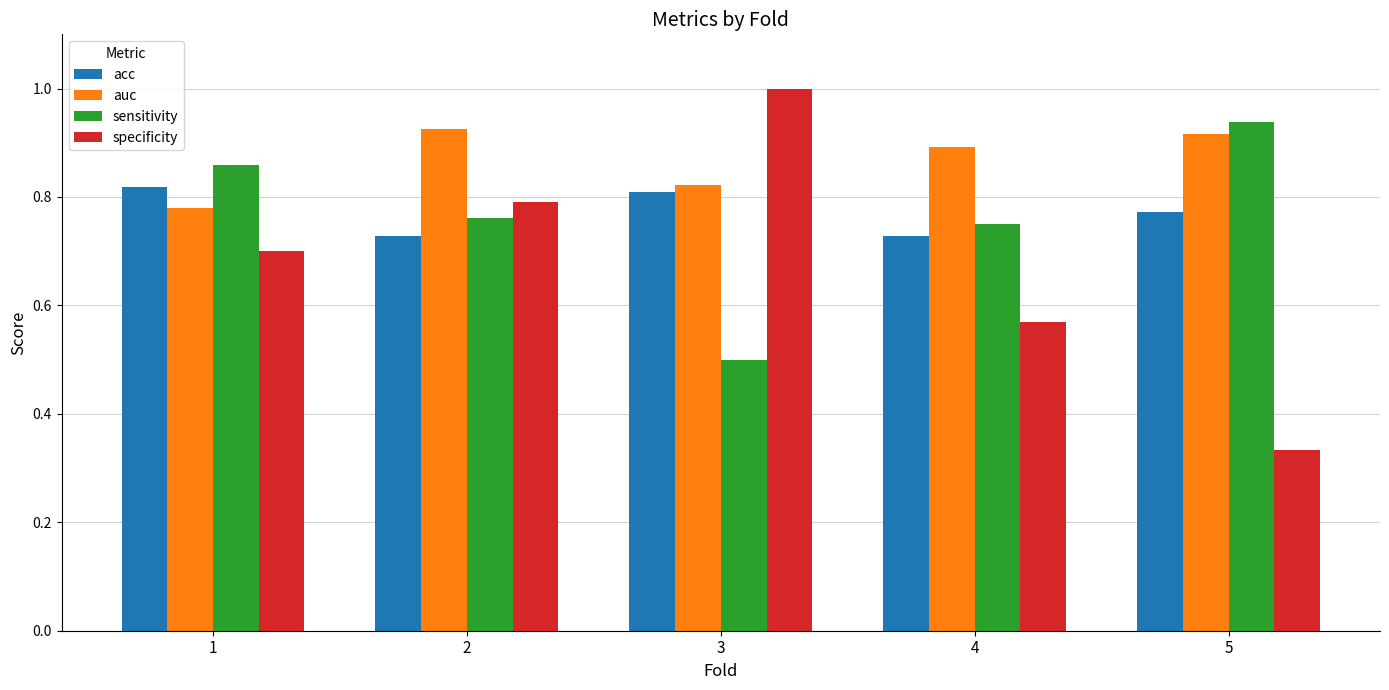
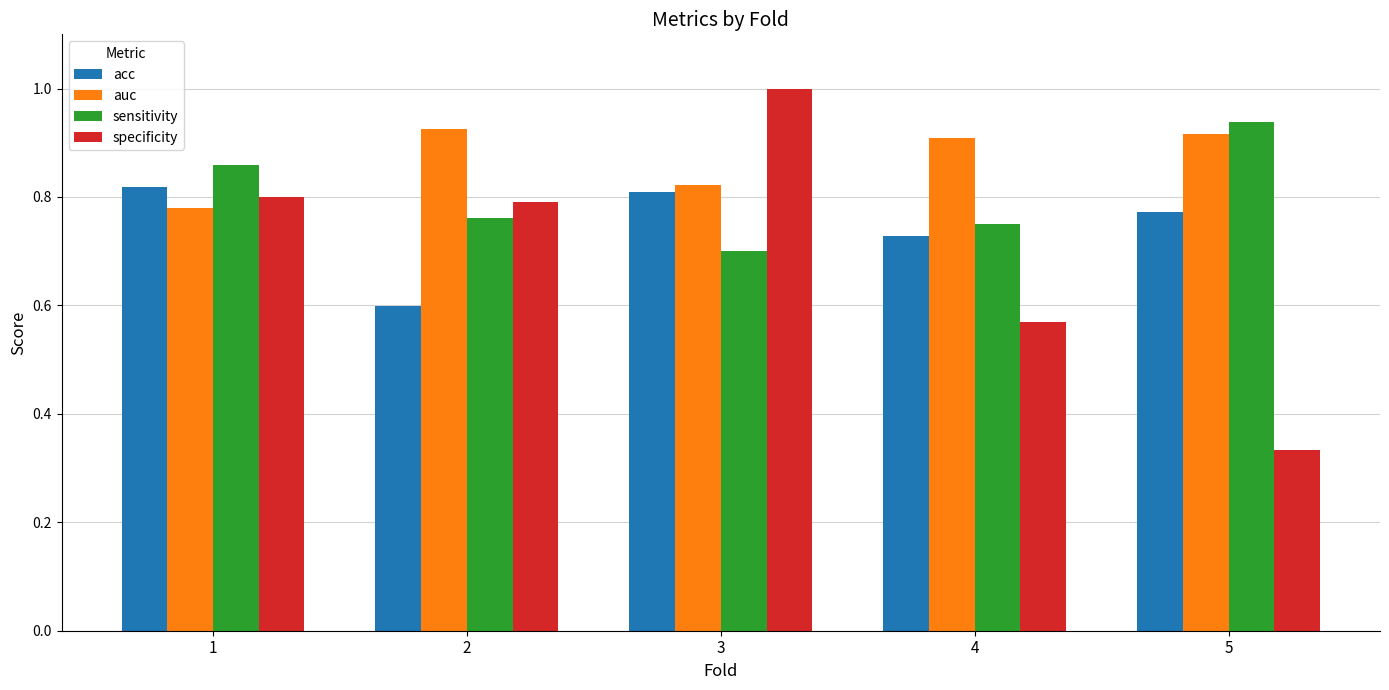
  {
    "acc": {
      "1": 0.82,
-     "2": 0.73,
+     "2": 0.60,
      "3": 0.81,
      "4": 0.73,
      "5": 0.77
    },
    "auc": {
      "1": 0.78,
      "2": 0.93,
      "3": 0.82,
-     "4": 0.89,
+     "4": 0.91,
      "5": 0.92
    },
    "sensitivity": {
      "1": 0.86,
      "2": 0.76,
-     "3": 0.5,
+     "3": 0.7,
      "4": 0.75,
      "5": 0.94
    },
    "specificity": {
-     "1": 0.7,
+     "1": 0.8,
      "2": 0.79,
      "3": 1.0,
      "4": 0.57,
      "5": 0.33
    }
  }
